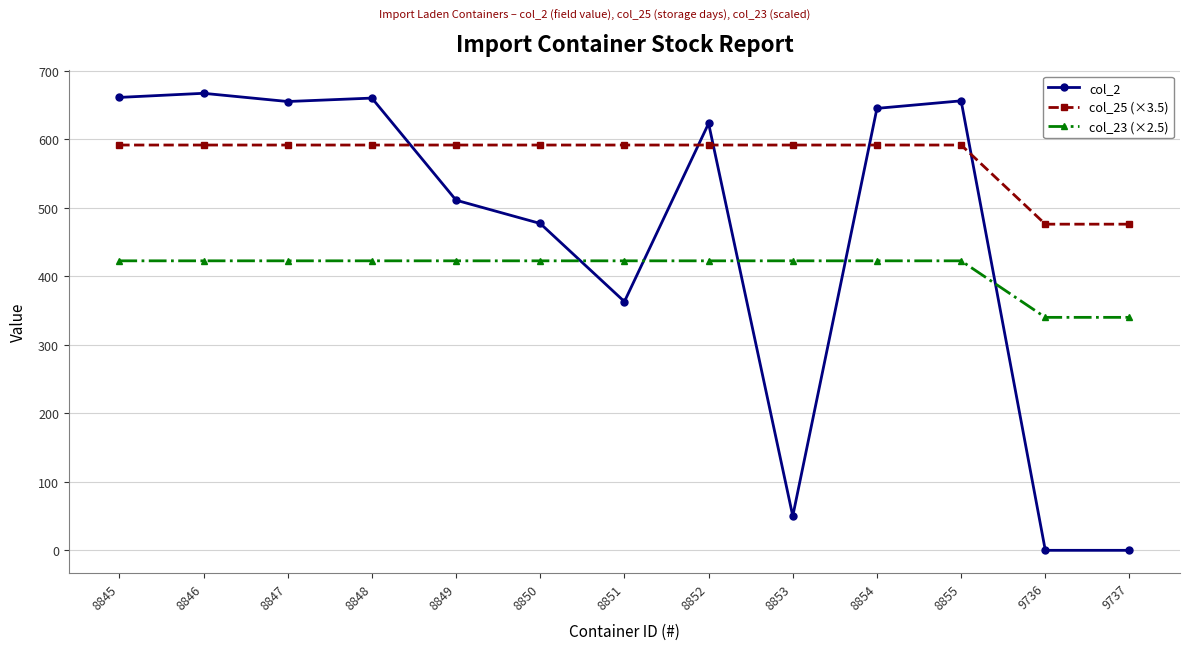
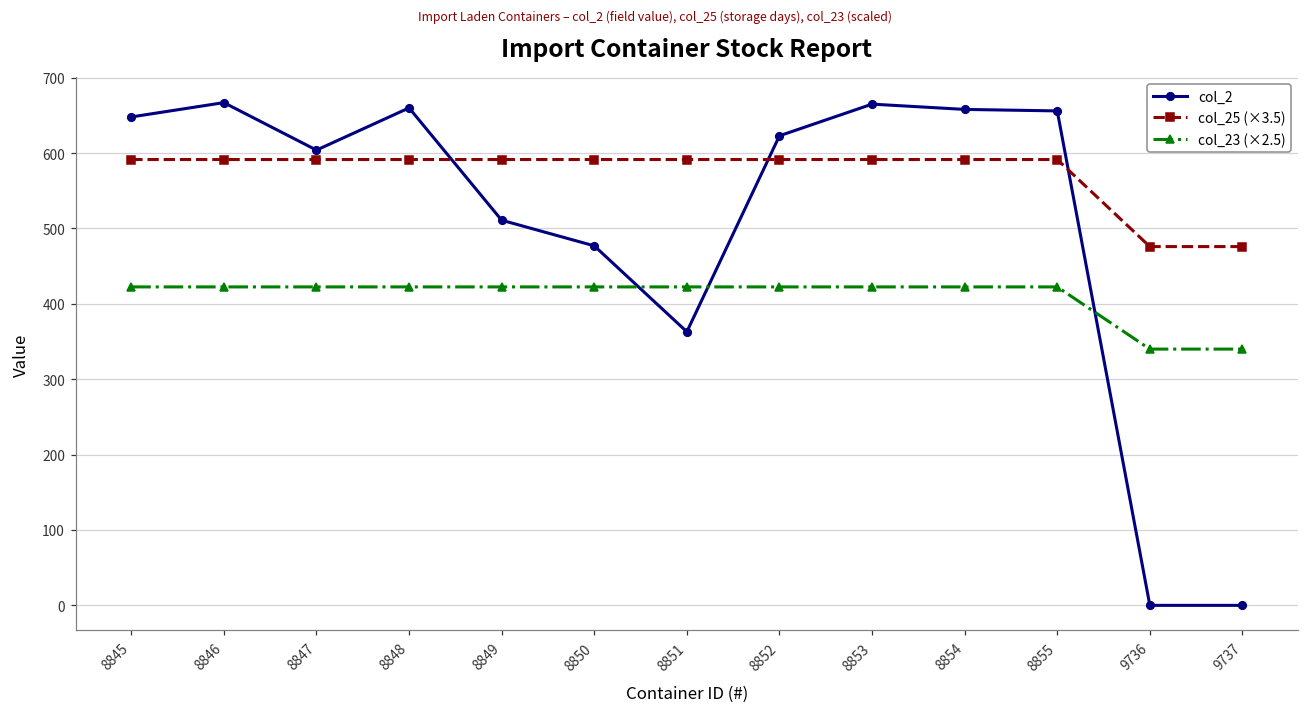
  {
    "col_2": {
-     "8845": 660,
+     "8845": 650,
      "8846": 670,
-     "8847": 660,
+     "8847": 600,
      "8848": 660,
      "8849": 510,
      "8850": 480,
      "8851": 360,
      "8852": 620,
-     "8853": 50,
-     "8854": 650,
+     "8853": 670,
+     "8854": 660,
      "8855": 660,
      "9736": 0,
      "9737": 0
    },
    "col_25 (×3.5)": {
      "8845": 590,
      "8846": 590,
      "8847": 590,
      "8848": 590,
      "8849": 590,
      "8850": 590,
      "8851": 590,
      "8852": 590,
      "8853": 590,
      "8854": 590,
      "8855": 590,
      "9736": 480,
      "9737": 480
    },
    "col_23 (×2.5)": {
      "8845": 420,
      "8846": 420,
      "8847": 420,
      "8848": 420,
      "8849": 420,
      "8850": 420,
      "8851": 420,
      "8852": 420,
      "8853": 420,
      "8854": 420,
      "8855": 420,
      "9736": 340,
      "9737": 340
    }
  }
